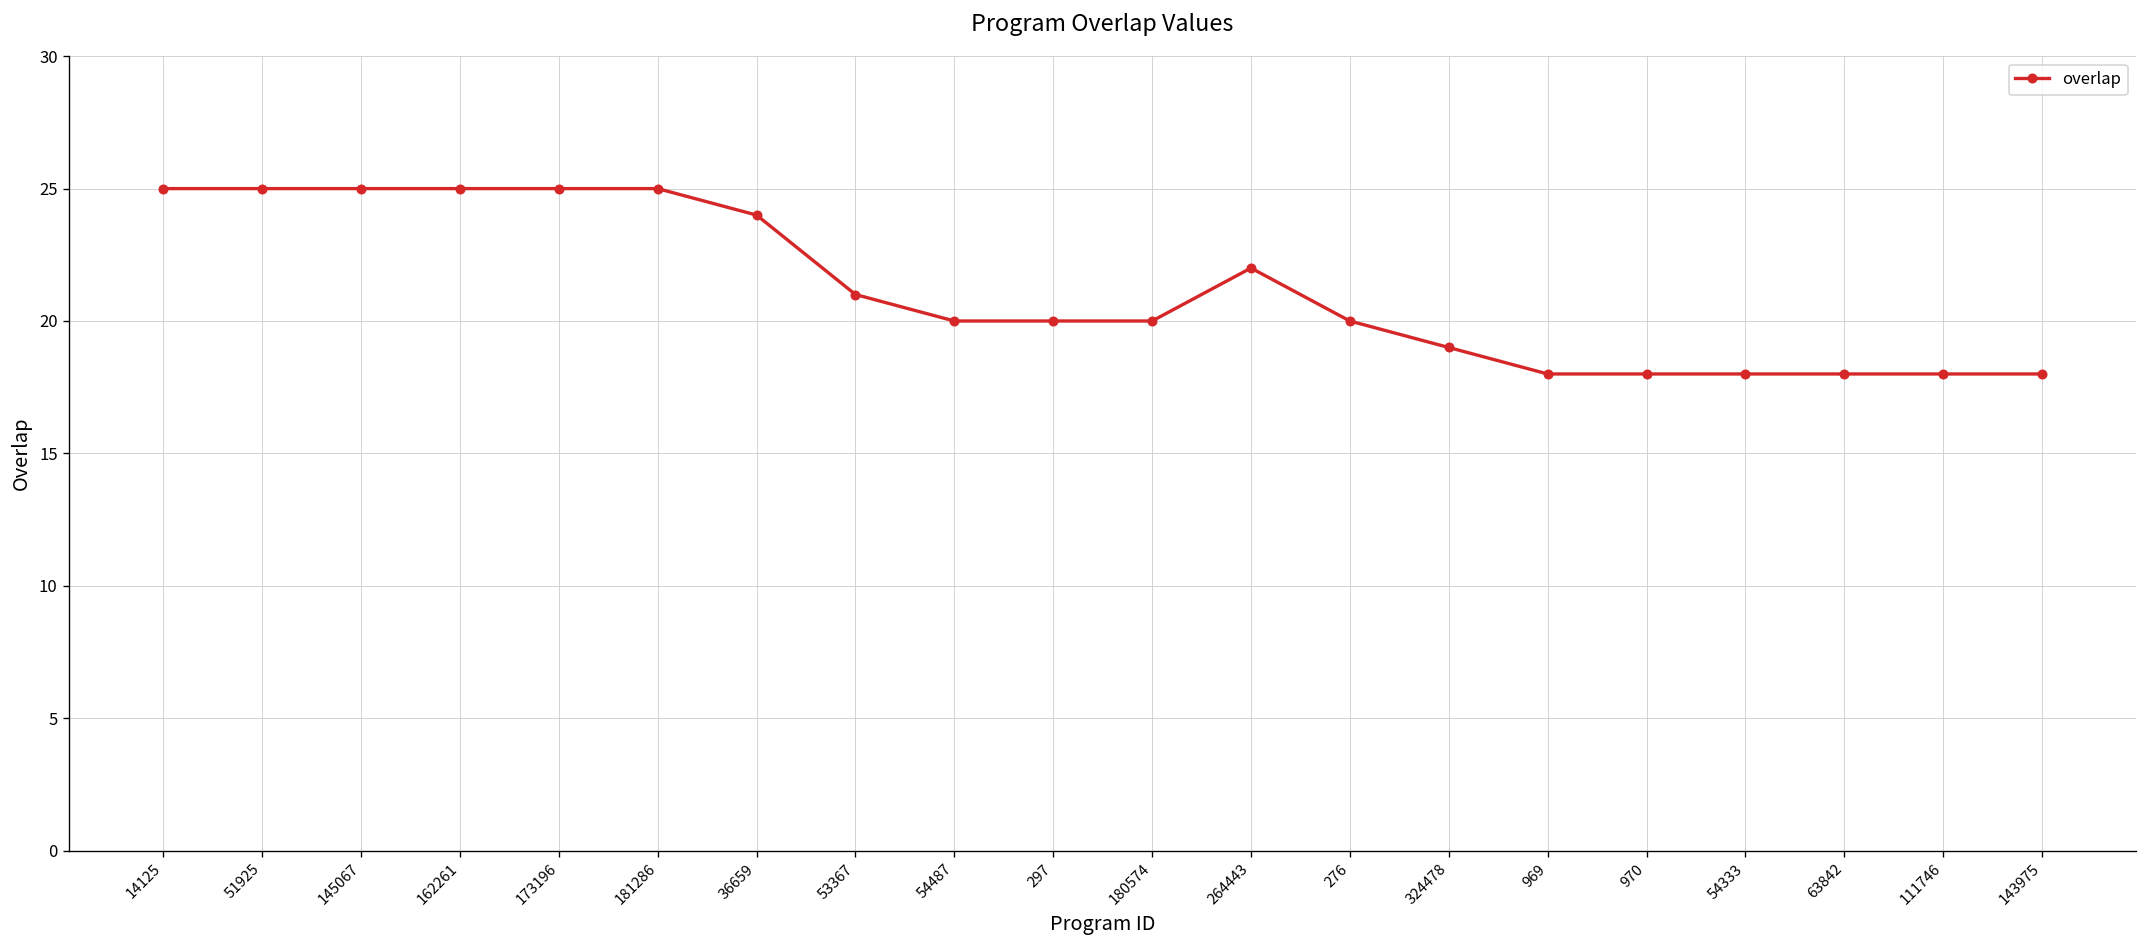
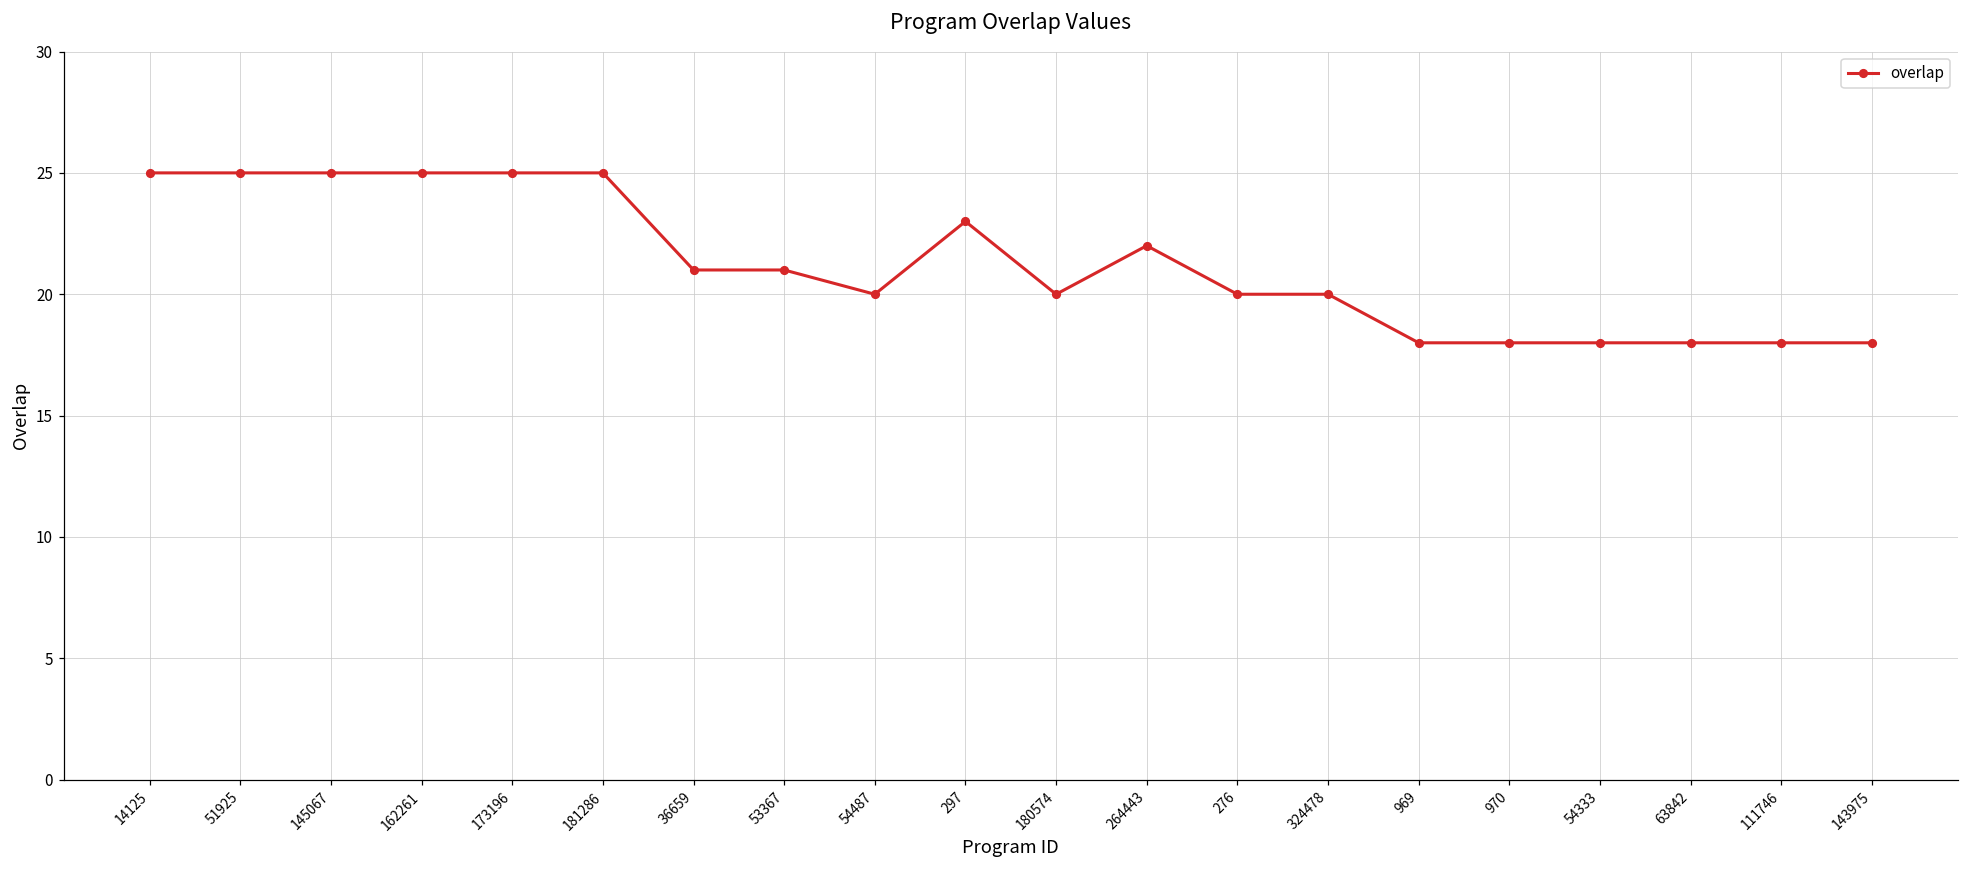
  {
    "14125": 25,
    "51925": 25,
    "145067": 25,
    "162261": 25,
    "173196": 25,
    "181286": 25,
-   "36659": 24,
+   "36659": 21,
    "53367": 21,
    "54487": 20,
-   "297": 20,
+   "297": 23,
    "180574": 20,
    "264443": 22,
    "276": 20,
-   "324478": 19,
+   "324478": 20,
    "969": 18,
    "970": 18,
    "54333": 18,
    "63842": 18,
    "111746": 18,
    "143975": 18
  }
